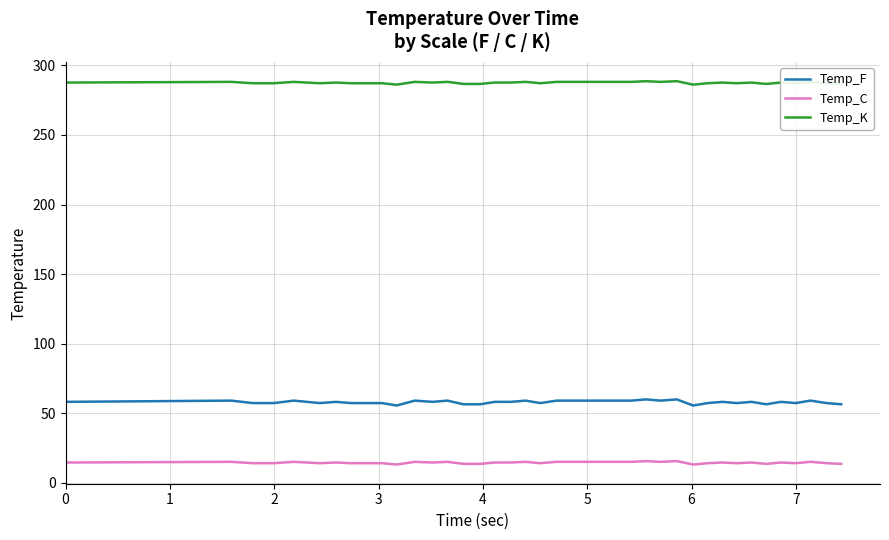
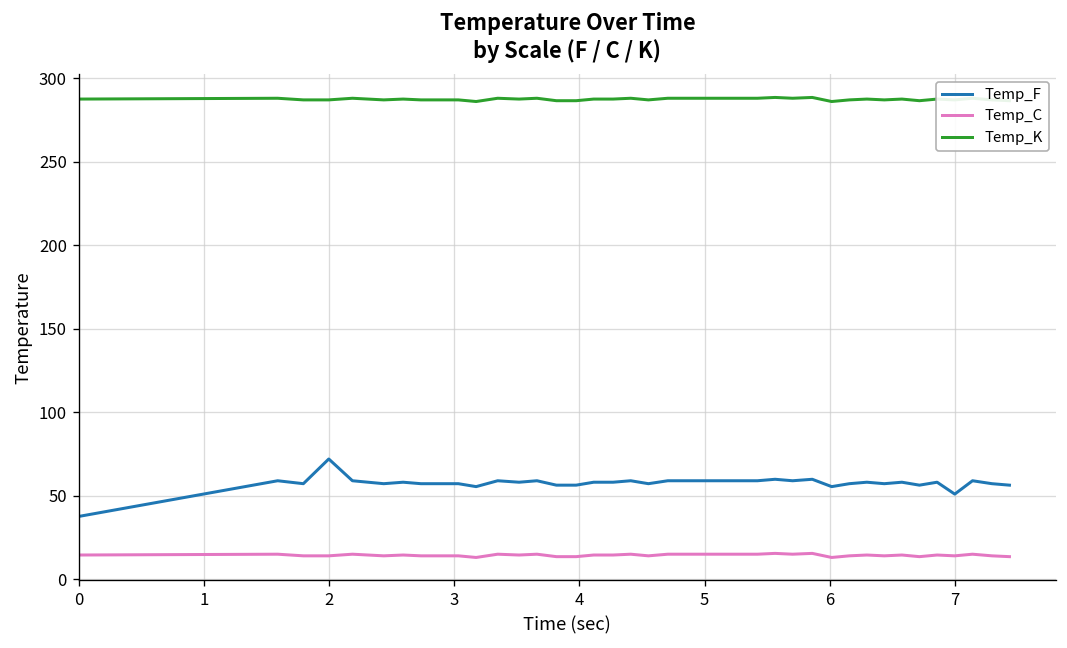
  {
    "Temp_F": {
-     "0": 58,
-     "2": 57,
-     "7": 57
+     "0": 38,
+     "2": 72,
+     "7": 51
    },
    "Temp_C": {
      "0": 15,
      "2": 14,
      "7": 14
    },
    "Temp_K": {
      "0": 288,
      "2": 287
    }
  }
